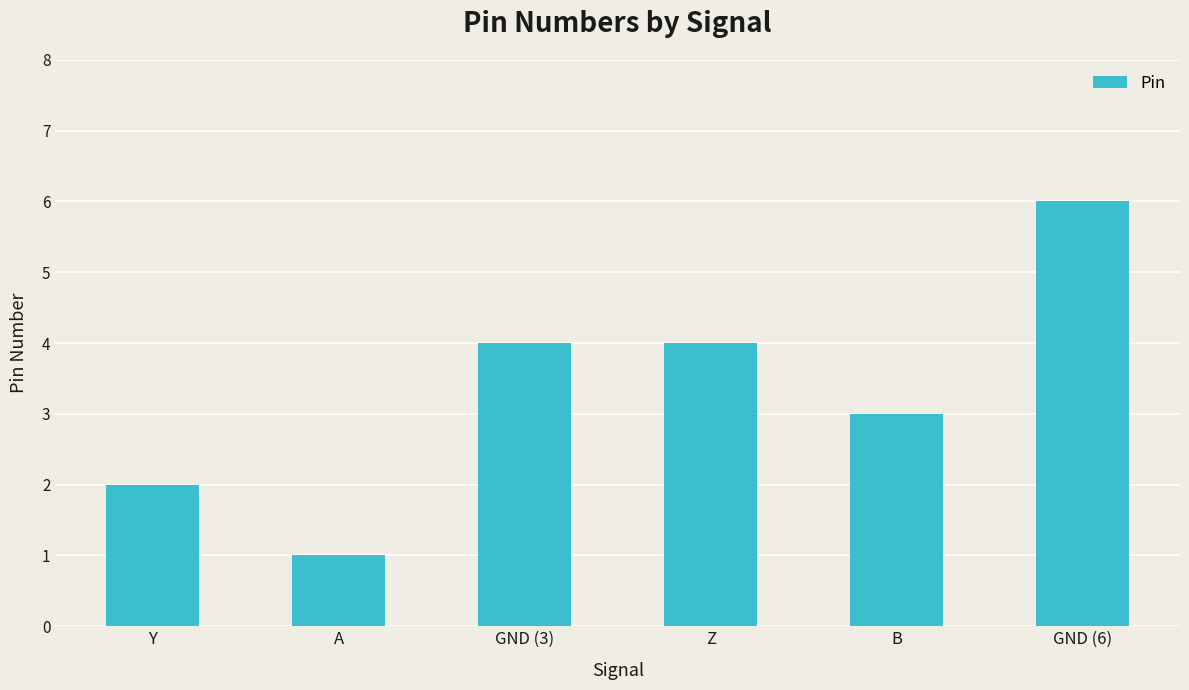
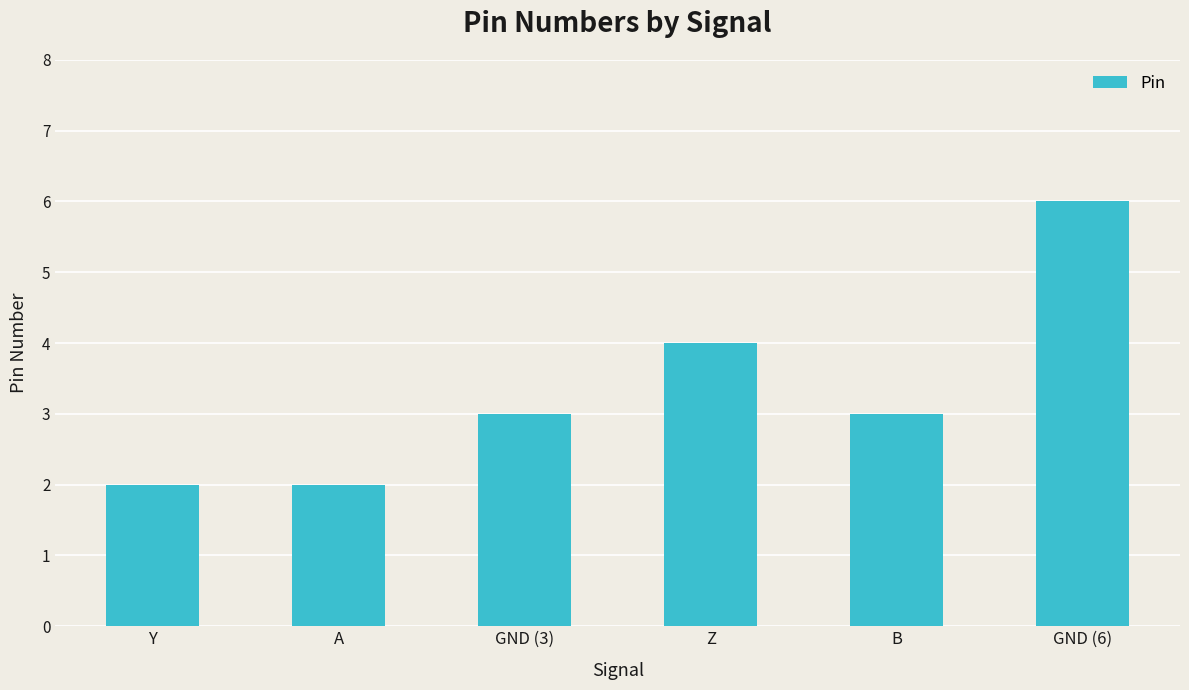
  {
    "Y": 2,
-   "A": 1,
-   "GND (3)": 4,
+   "A": 2,
+   "GND (3)": 3,
    "Z": 4,
    "B": 3,
    "GND (6)": 6
  }
